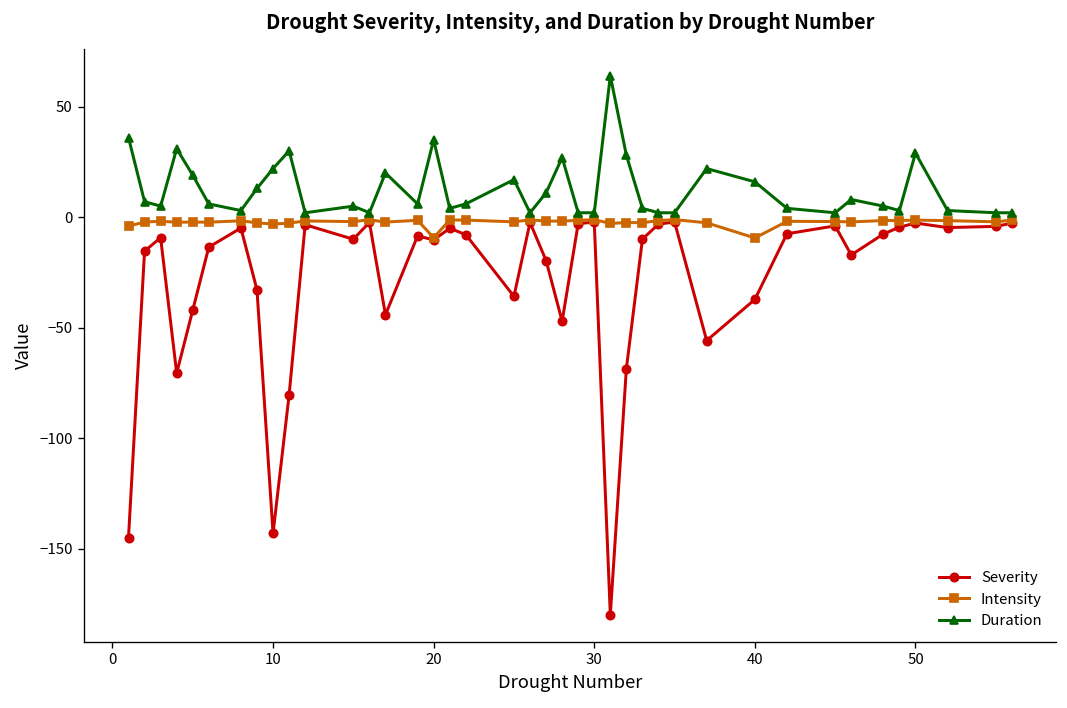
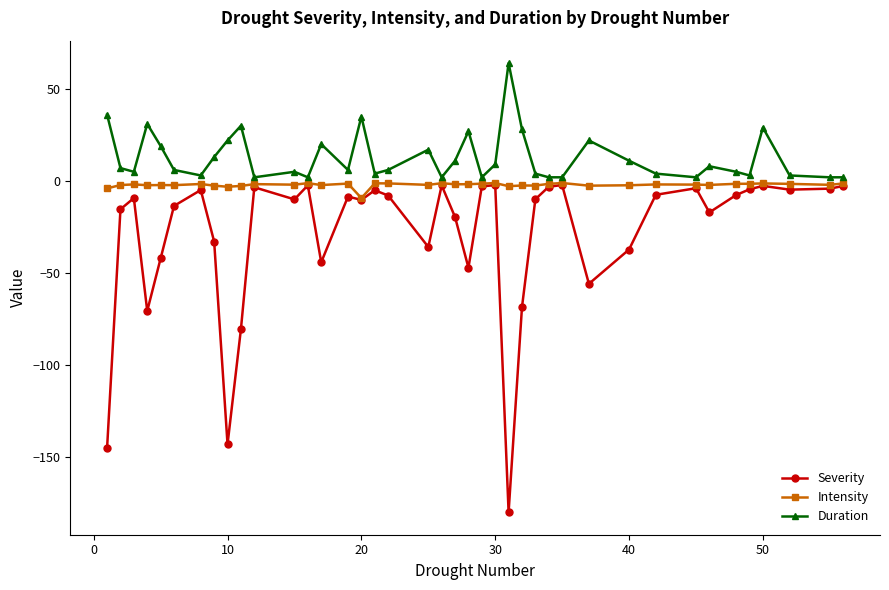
  {
    "Severity": {
      "10": -143,
      "40": -37
    },
    "Intensity": {
      "10": -3,
-     "40": -9
+     "40": -2
    },
    "Duration": {
      "10": 22,
      "20": 35,
-     "30": 2,
-     "40": 16,
+     "30": 9,
+     "40": 11,
      "50": 29
    }
  }
